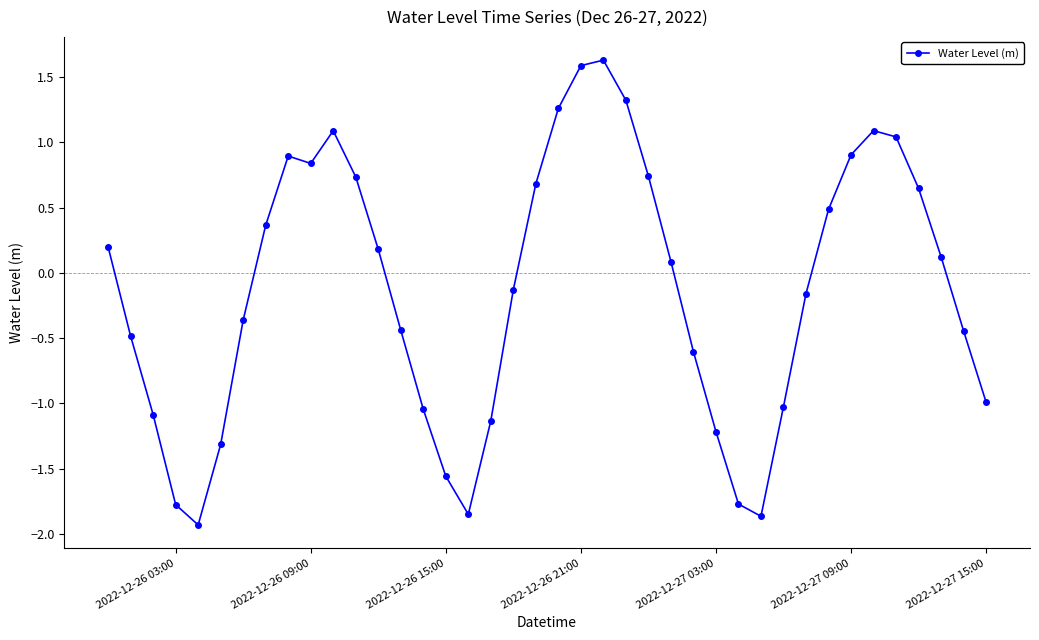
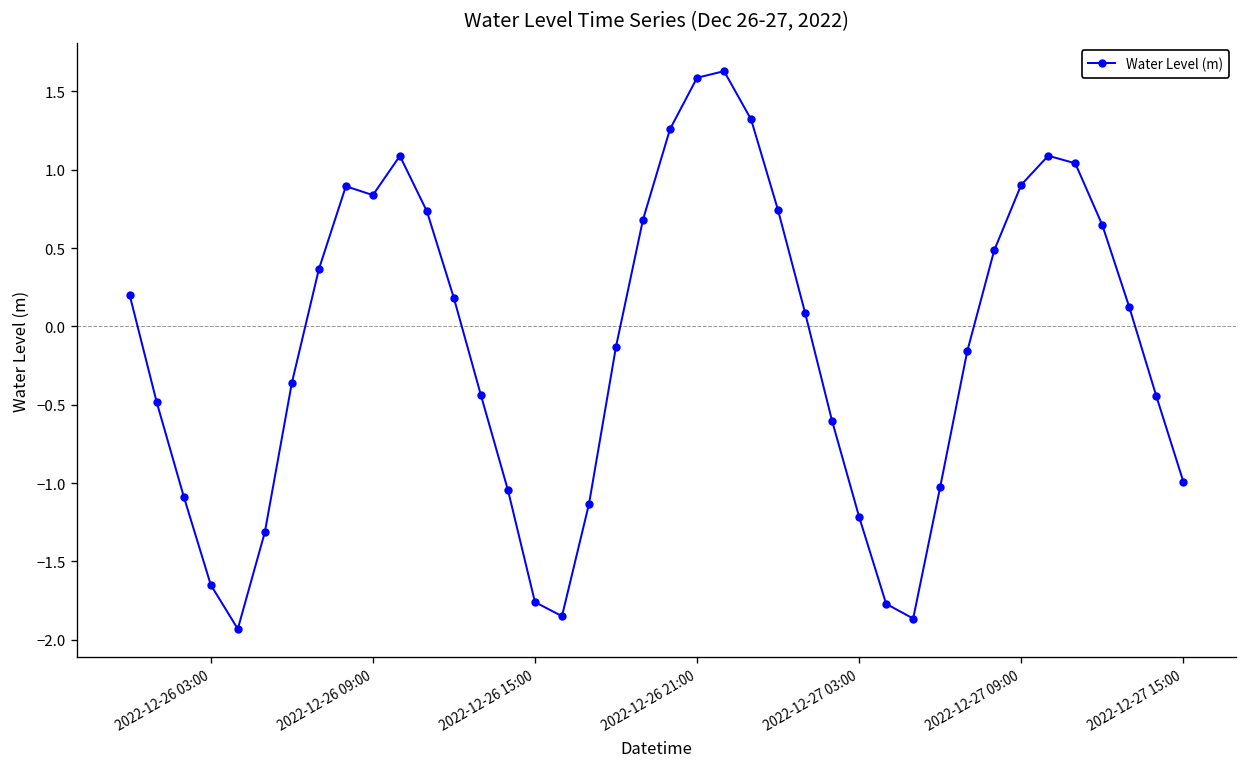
  {
-   "2022-12-26 03:00": -1.78,
+   "2022-12-26 03:00": -1.65,
    "2022-12-26 09:00": 0.84,
-   "2022-12-26 15:00": -1.56,
+   "2022-12-26 15:00": -1.76,
    "2022-12-26 21:00": 1.59,
    "2022-12-27 03:00": -1.22,
    "2022-12-27 09:00": 0.90,
    "2022-12-27 15:00": -0.99
  }
